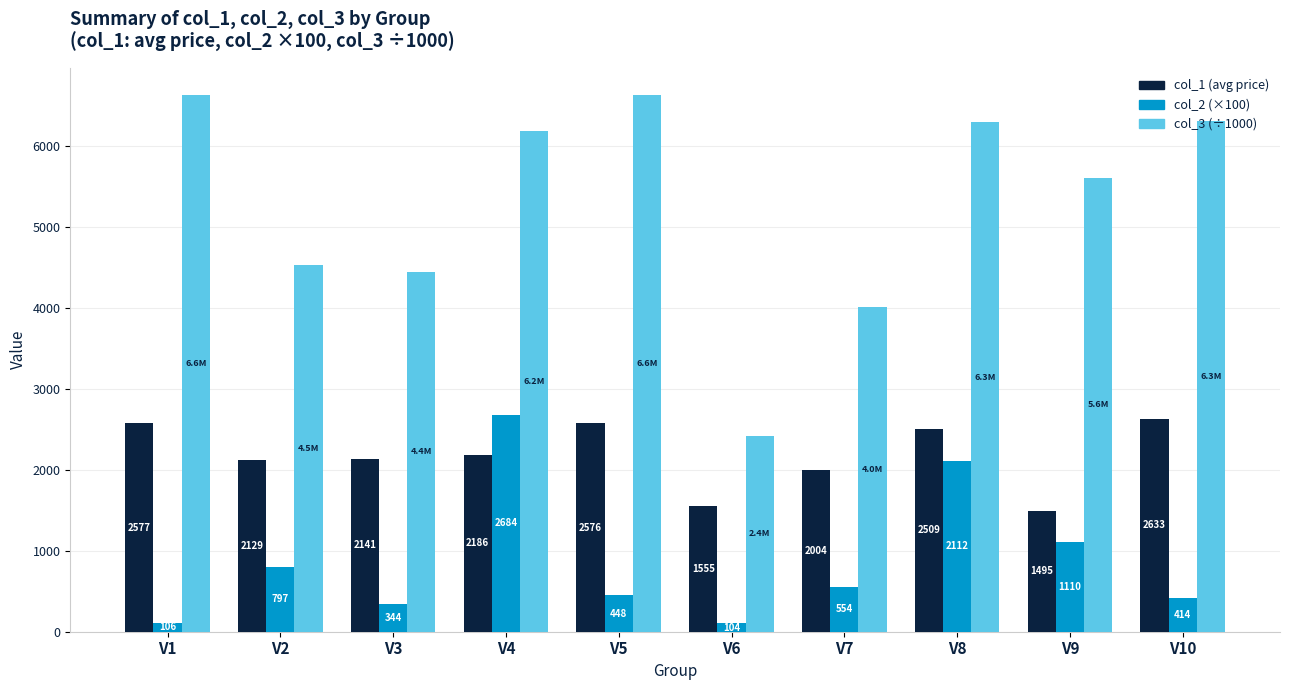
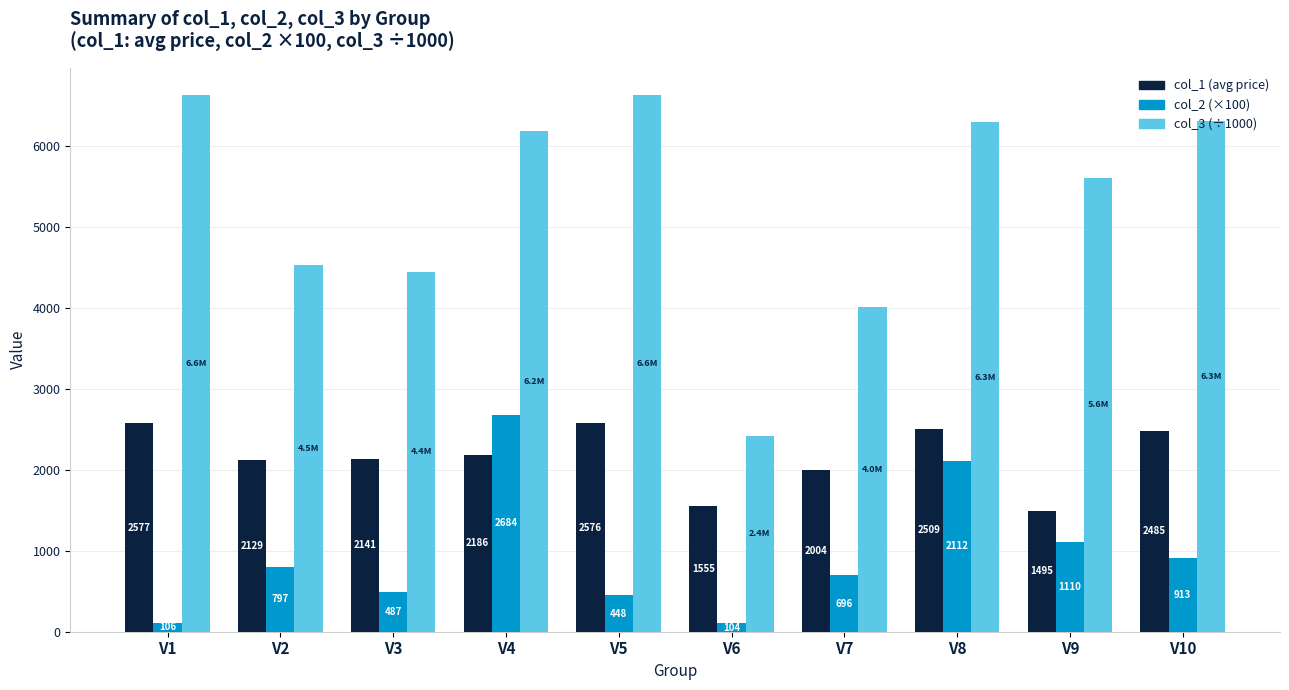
  {
    "col_1 (avg price)": {
      "V1": "2577",
      "V2": "2129",
      "V3": "2141",
      "V4": "2186",
      "V5": "2576",
      "V6": "1555",
      "V7": "2004",
      "V8": "2509",
      "V9": "1495",
-     "V10": "2633"
+     "V10": "2485"
    },
    "col_2 (×100)": {
      "V1": "106",
      "V2": "797",
-     "V3": "344",
+     "V3": "487",
      "V4": "2684",
      "V5": "448",
      "V6": "104",
-     "V7": "554",
+     "V7": "696",
      "V8": "2112",
      "V9": "1110",
-     "V10": "414"
+     "V10": "913"
    },
    "col_3 (÷1000)": {
      "V1": "6.6M",
      "V2": "4.5M",
      "V3": "4.4M",
      "V4": "6.2M",
      "V5": "6.6M",
      "V6": "2.4M",
      "V7": "4.0M",
      "V8": "6.3M",
      "V9": "5.6M",
      "V10": "6.3M"
    }
  }
